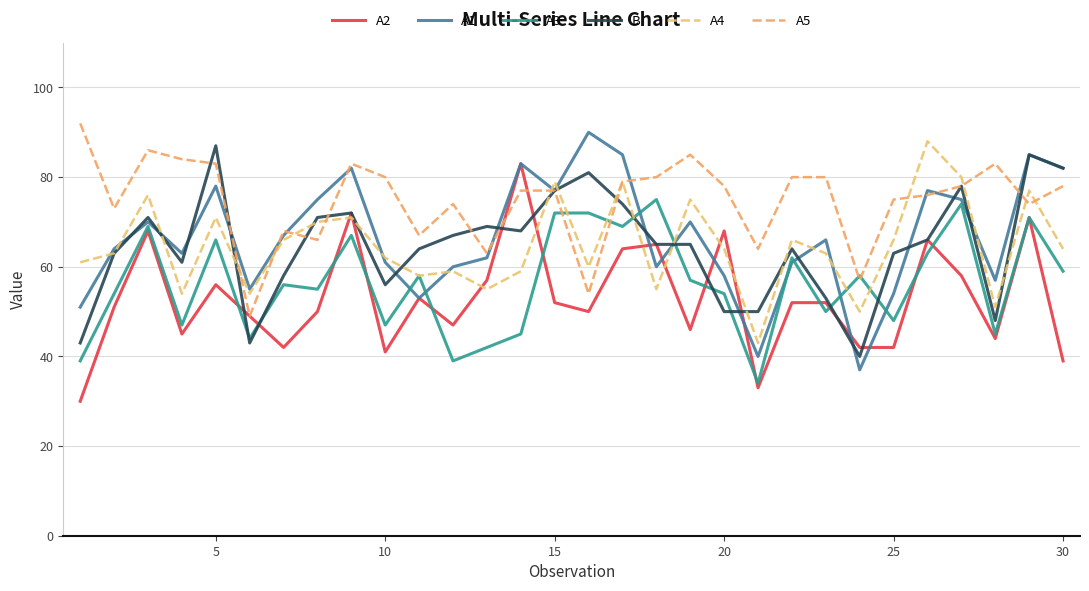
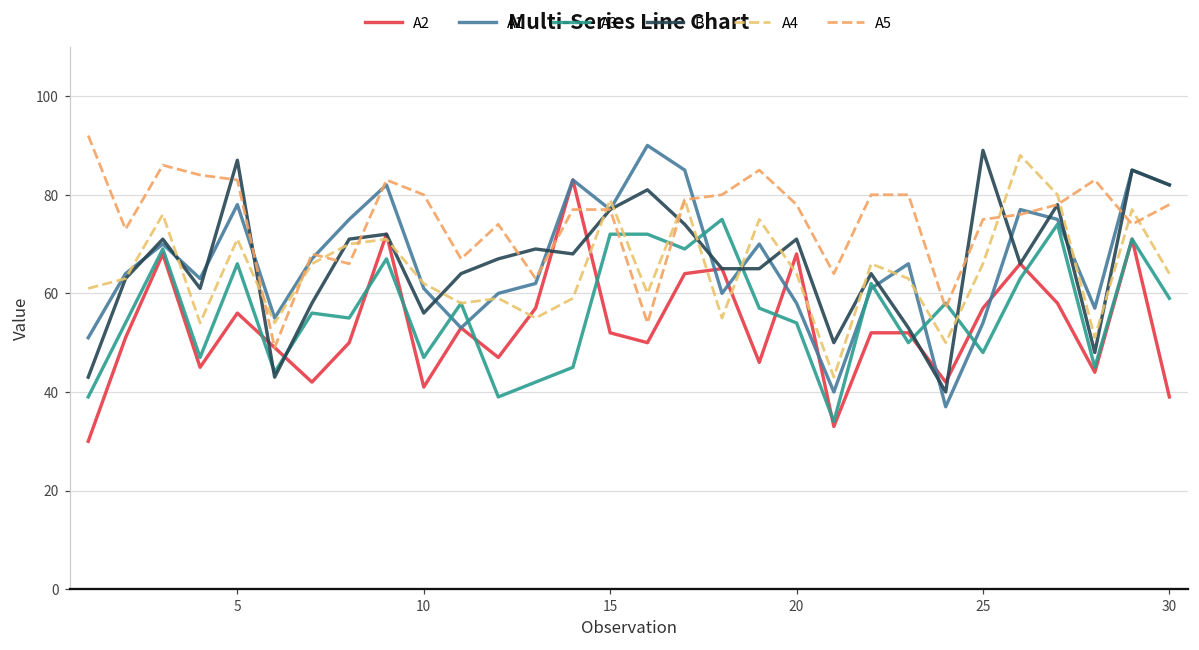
  {
    "A2": {
      "5": 56,
      "10": 41,
      "15": 52,
      "20": 68,
-     "25": 42,
+     "25": 57,
      "30": 39
    },
    "B": {
      "5": 87,
      "10": 56,
-     "20": 50,
-     "25": 63
+     "20": 71,
+     "25": 89
    }
  }
